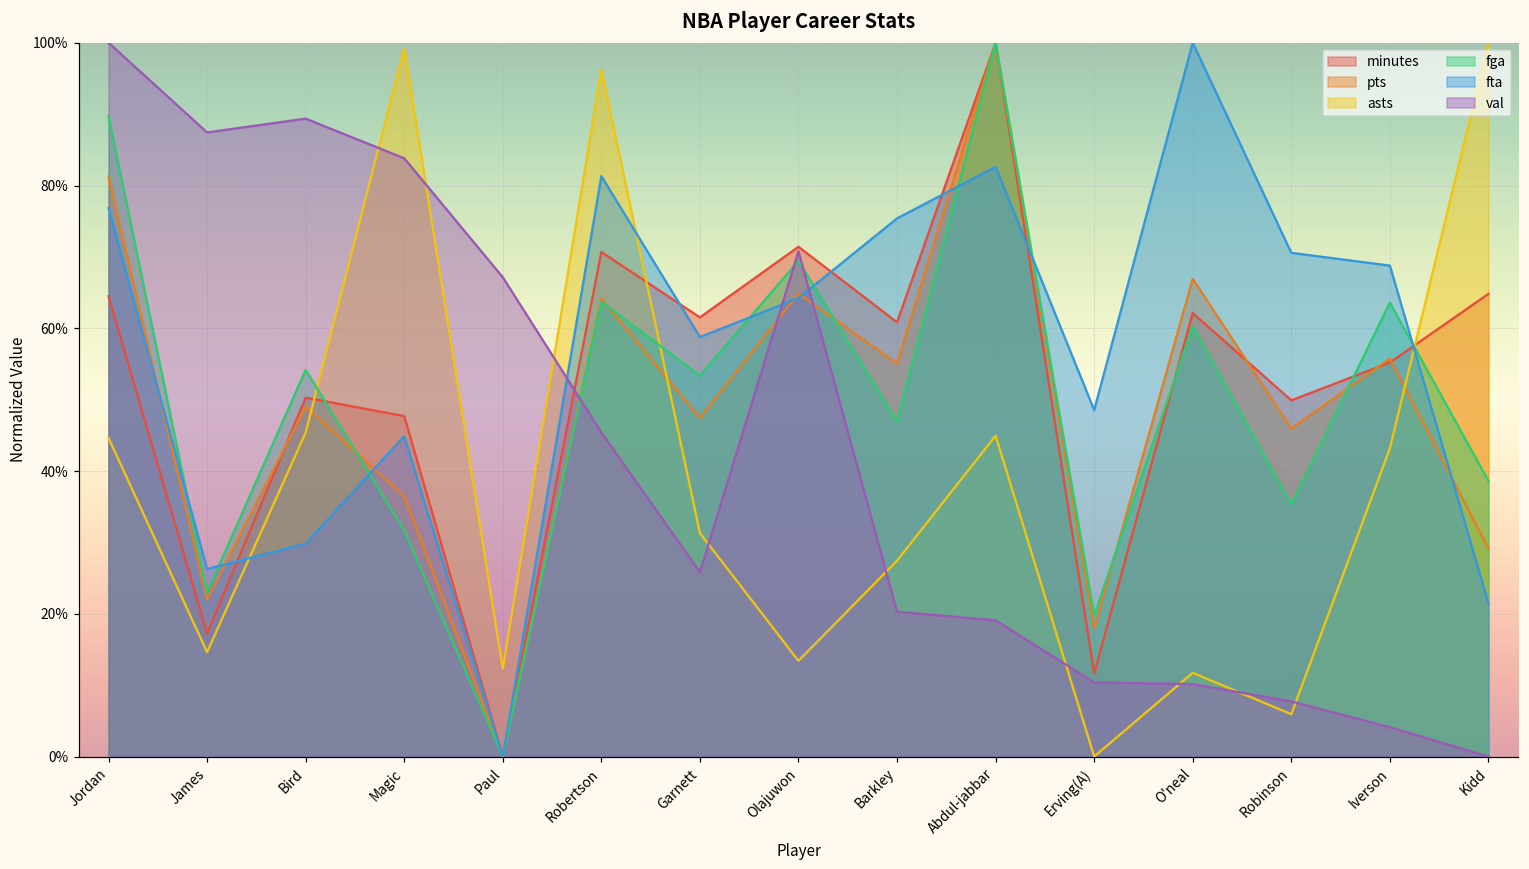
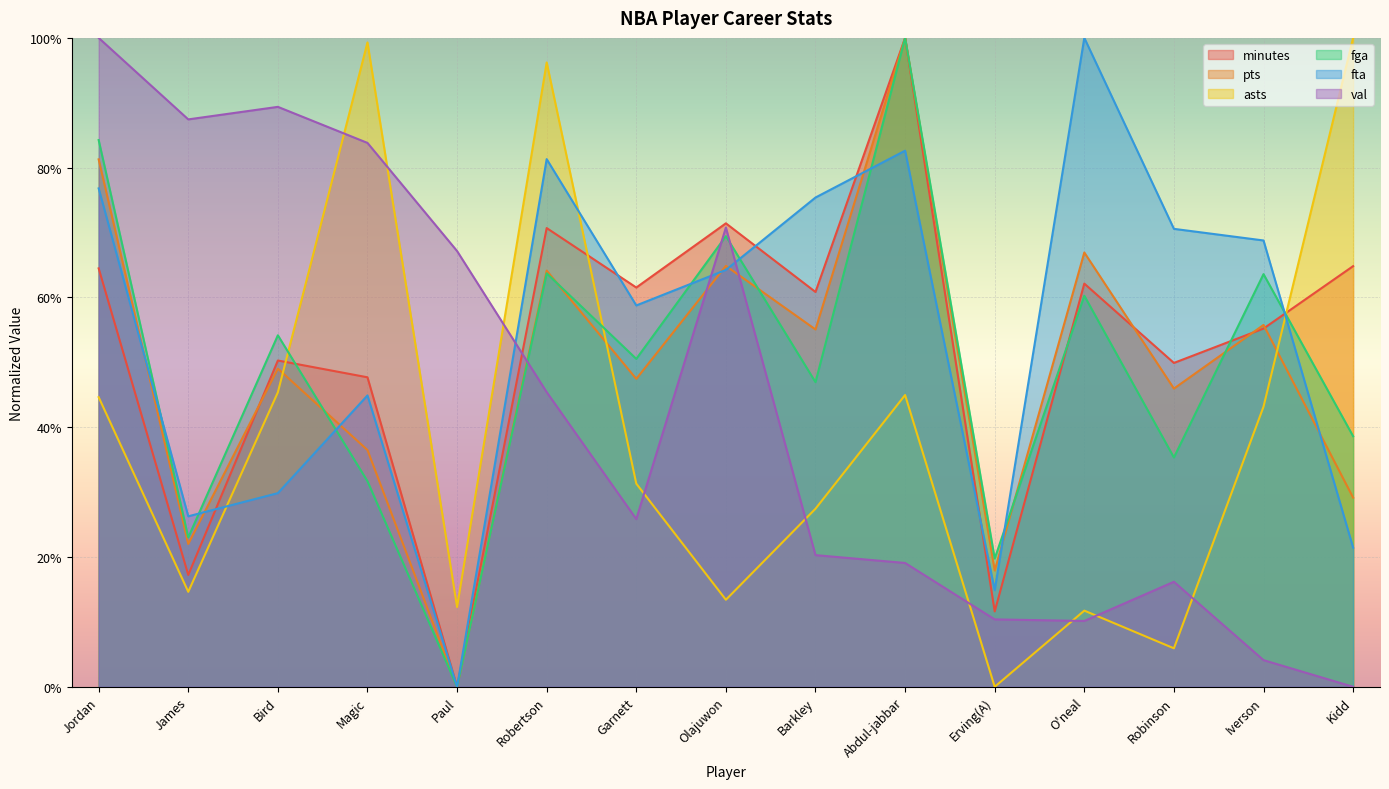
  {
    "fga": {
-     "Jordan": "90%",
+     "Jordan": "84%",
      "James": "23%",
      "Bird": "54%",
      "Magic": "32%",
      "Robertson": "64%",
-     "Garnett": "53%",
+     "Garnett": "51%",
      "Olajuwon": "69%",
      "Barkley": "47%",
      "Erving(A)": "20%",
      "O'neal": "60%",
      "Robinson": "35%",
      "Iverson": "64%",
      "Kidd": "39%"
    },
    "fta": {
      "Jordan": "77%",
      "James": "26%",
      "Bird": "30%",
      "Magic": "45%",
      "Robertson": "81%",
      "Garnett": "59%",
      "Olajuwon": "64%",
      "Barkley": "75%",
      "Abdul-jabbar": "83%",
-     "Erving(A)": "49%",
+     "Erving(A)": "15%",
      "O'neal": "100%",
      "Robinson": "71%",
      "Iverson": "69%",
      "Kidd": "21%"
    },
    "val": {
      "Jordan": "100%",
      "James": "87%",
      "Bird": "89%",
      "Magic": "84%",
      "Paul": "67%",
      "Robertson": "45%",
      "Garnett": "26%",
      "Olajuwon": "71%",
      "Barkley": "20%",
      "Abdul-jabbar": "19%",
      "Erving(A)": "10%",
      "O'neal": "10%",
-     "Robinson": "8%",
+     "Robinson": "16%",
      "Iverson": "4%",
      "Kidd": "0%"
    }
  }
